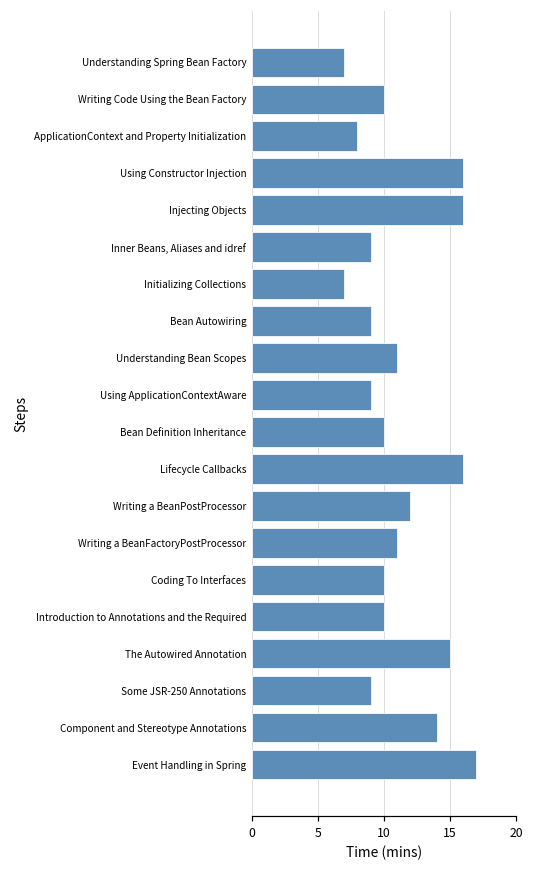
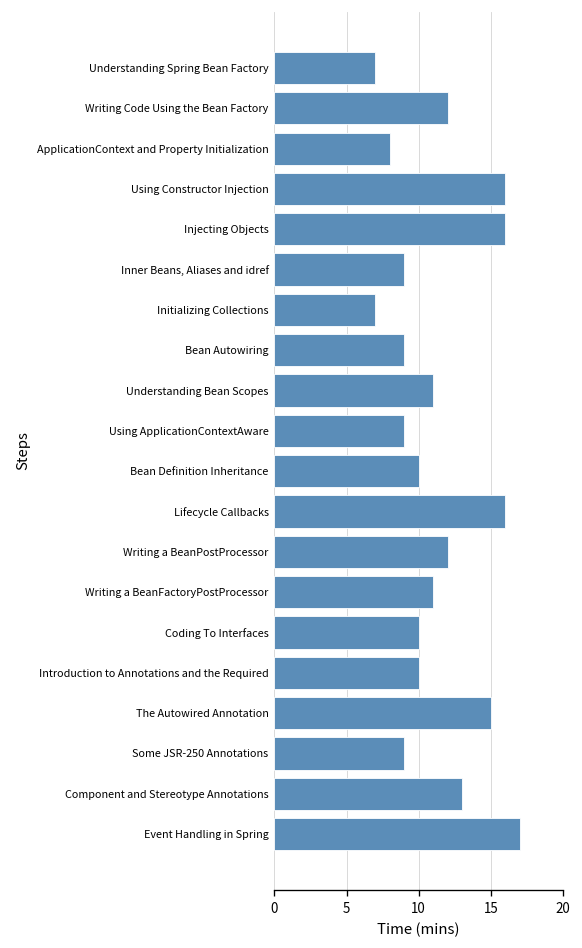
  {
    "Understanding Spring Bean Factory": 7,
-   "Writing Code Using the Bean Factory": 10,
+   "Writing Code Using the Bean Factory": 12,
    "ApplicationContext and Property Initialization": 8,
    "Using Constructor Injection": 16,
    "Injecting Objects": 16,
    "Inner Beans, Aliases and idref": 9,
    "Initializing Collections": 7,
    "Bean Autowiring": 9,
    "Understanding Bean Scopes": 11,
    "Using ApplicationContextAware": 9,
    "Bean Definition Inheritance": 10,
    "Lifecycle Callbacks": 16,
    "Writing a BeanPostProcessor": 12,
    "Writing a BeanFactoryPostProcessor": 11,
    "Coding To Interfaces": 10,
    "Introduction to Annotations and the Required": 10,
    "The Autowired Annotation": 15,
    "Some JSR-250 Annotations": 9,
-   "Component and Stereotype Annotations": 14,
+   "Component and Stereotype Annotations": 13,
    "Event Handling in Spring": 17
  }
